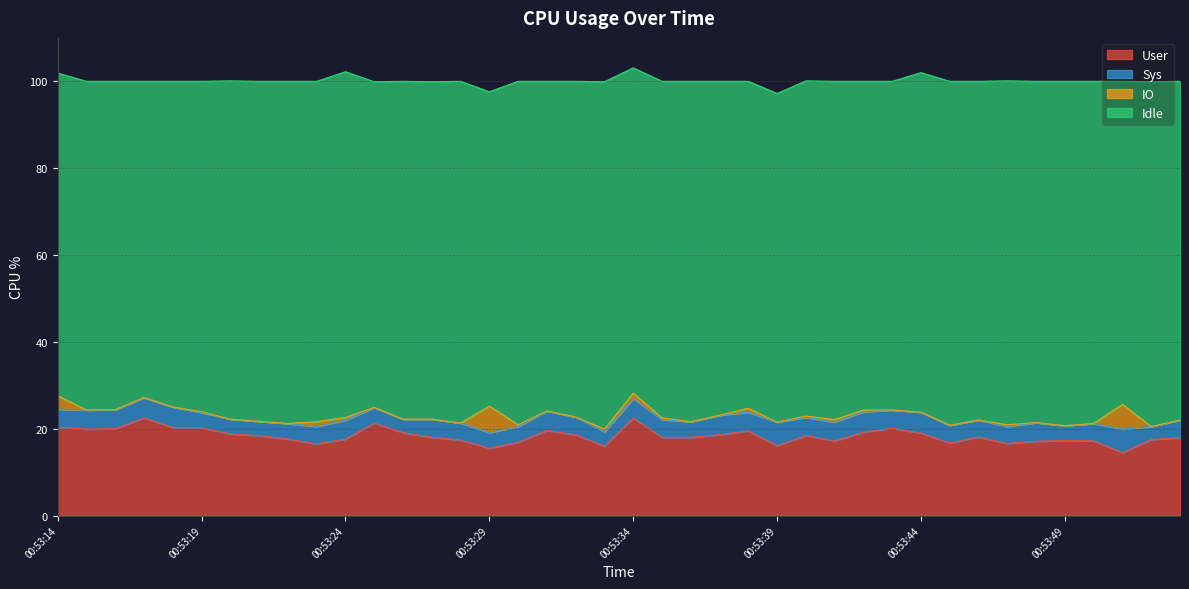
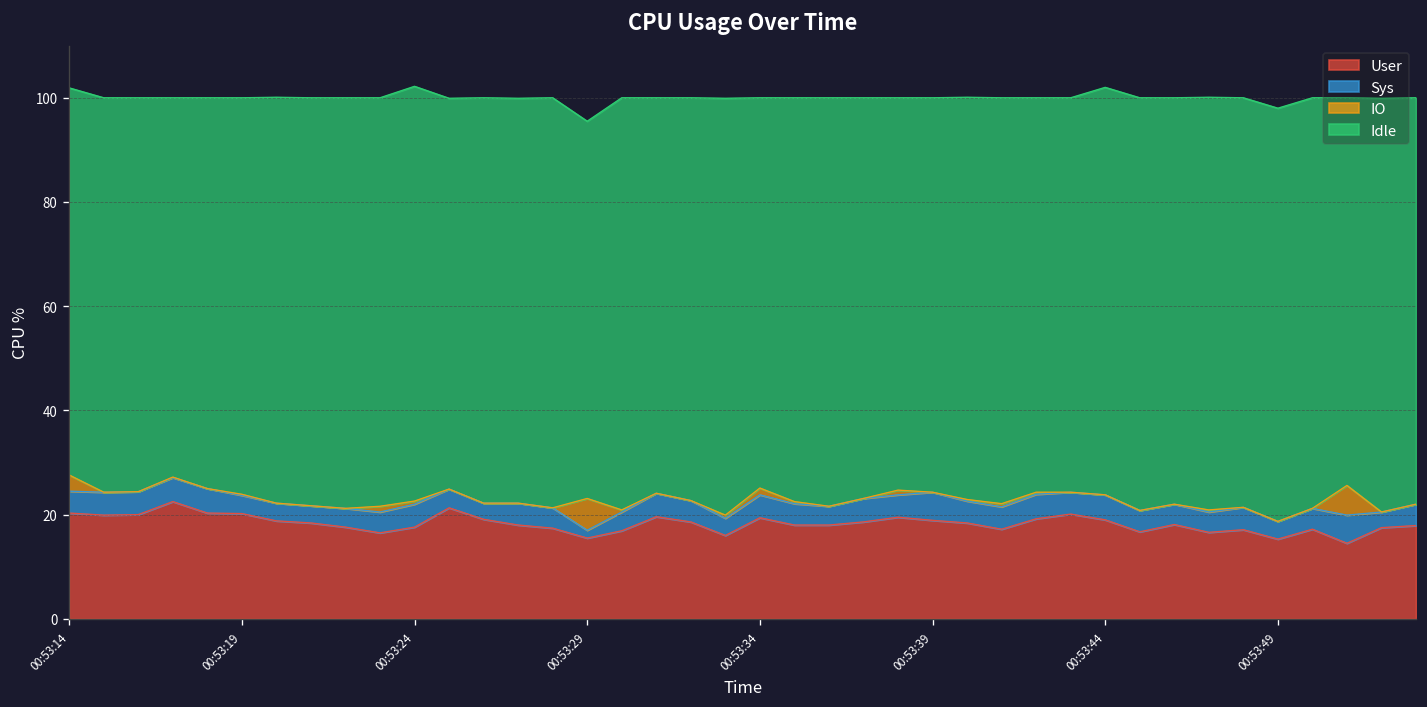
  {
    "User": {
      "00:53:14": 20,
      "00:53:19": 20,
      "00:53:24": 18,
      "00:53:29": 16,
-     "00:53:34": 23,
-     "00:53:39": 16,
+     "00:53:34": 19,
+     "00:53:39": 19,
      "00:53:44": 19,
-     "00:53:49": 17
+     "00:53:49": 15
    },
    "Sys": {
      "00:53:14": 4,
      "00:53:24": 4,
-     "00:53:29": 4,
+     "00:53:29": 2,
      "00:53:34": 4
    },
    "IO": {
      "00:53:14": 3,
      "00:53:24": 1,
      "00:53:29": 6,
      "00:53:34": 1
    },
    "Idle": {
      "00:53:14": 74,
      "00:53:19": 76,
      "00:53:24": 80,
      "00:53:29": 72,
      "00:53:34": 75,
      "00:53:39": 76,
      "00:53:44": 78,
      "00:53:49": 79
    }
  }
